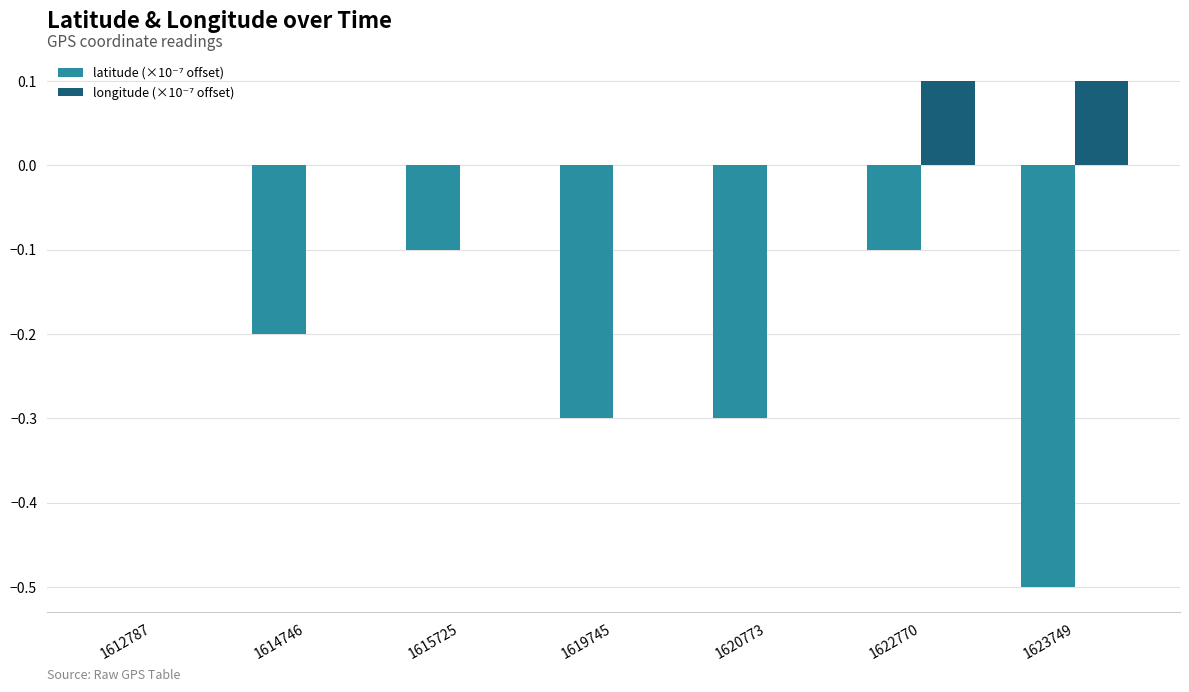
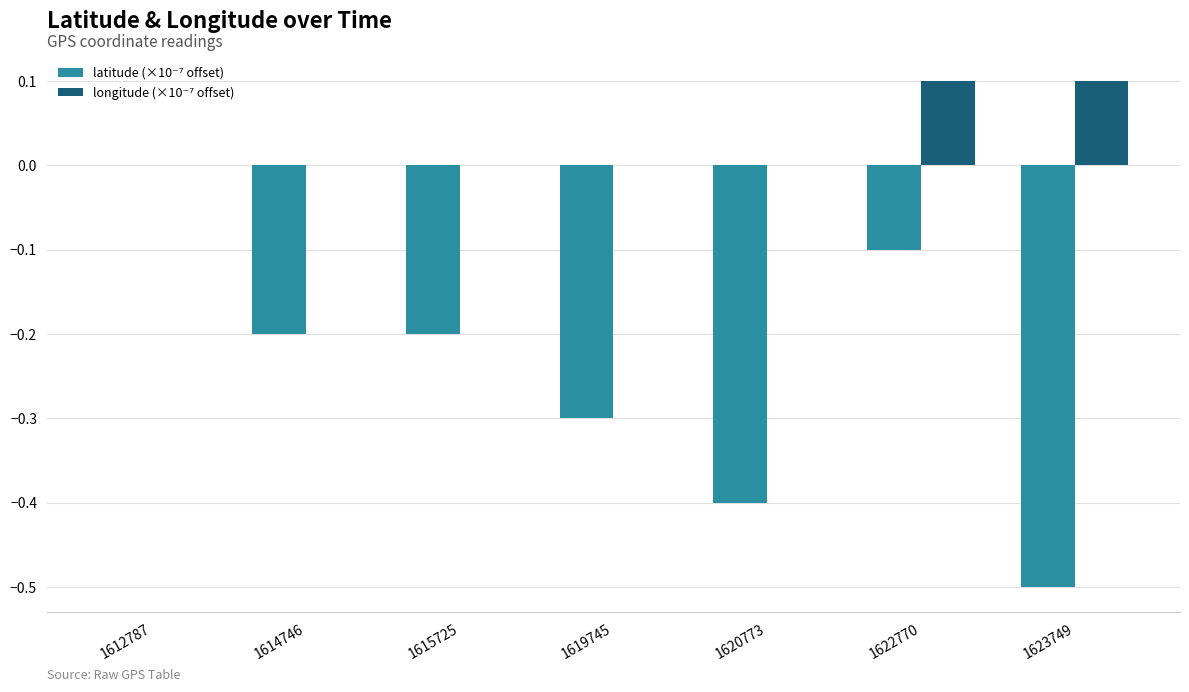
  {
    "latitude (×10⁻⁷ offset)": {
      "1612787": 0.00,
      "1614746": -0.20,
-     "1615725": -0.10,
+     "1615725": -0.20,
      "1619745": -0.30,
-     "1620773": -0.30,
+     "1620773": -0.40,
      "1622770": -0.10,
      "1623749": -0.50
    },
    "longitude (×10⁻⁷ offset)": {
      "1612787": 0.00,
      "1614746": 0.00,
      "1615725": 0.00,
      "1619745": 0.00,
      "1620773": 0.00,
      "1622770": 0.10,
      "1623749": 0.10
    }
  }
